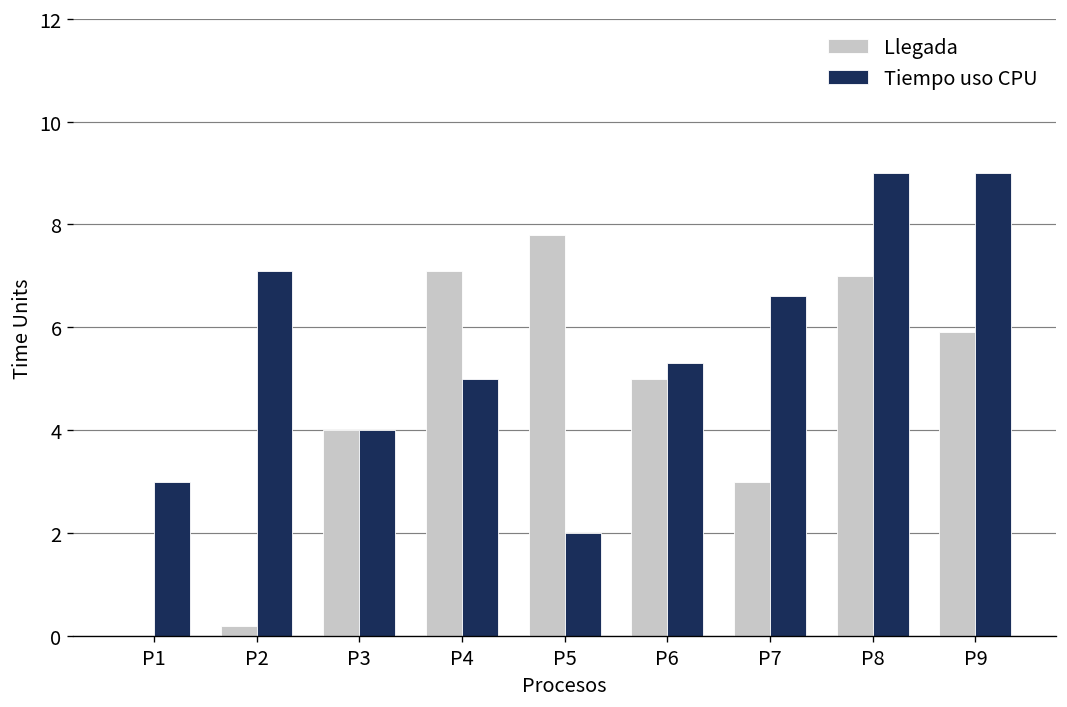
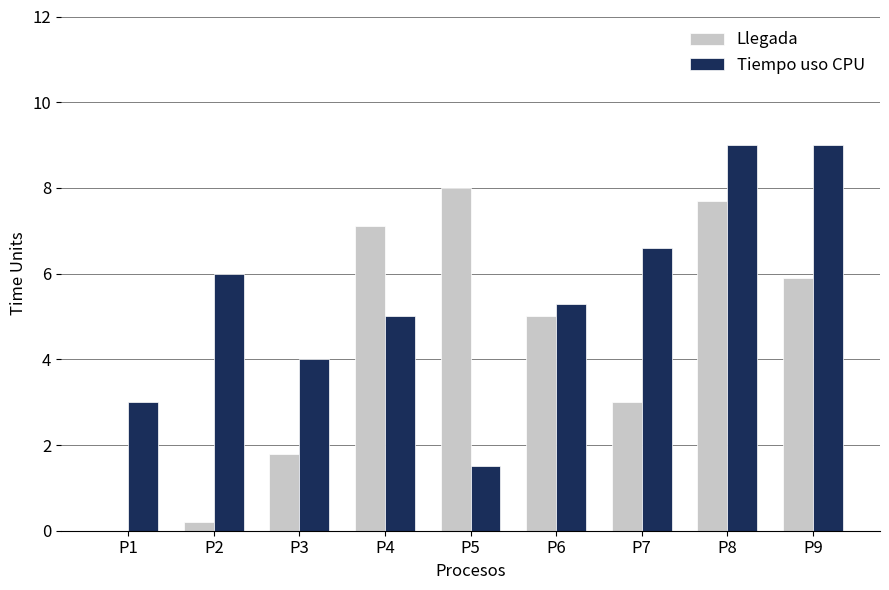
  {
    "Llegada": {
      "P1": 0.0,
      "P2": 0.2,
-     "P3": 4.0,
+     "P3": 1.8,
      "P4": 7.1,
-     "P5": 7.8,
+     "P5": 8.0,
      "P6": 5.0,
      "P7": 3.0,
-     "P8": 7.0,
+     "P8": 7.7,
      "P9": 5.9
    },
    "Tiempo uso CPU": {
      "P1": 3.0,
-     "P2": 7.1,
+     "P2": 6.0,
      "P3": 4.0,
      "P4": 5.0,
-     "P5": 2.0,
+     "P5": 1.5,
      "P6": 5.3,
      "P7": 6.6,
      "P8": 9.0,
      "P9": 9.0
    }
  }
